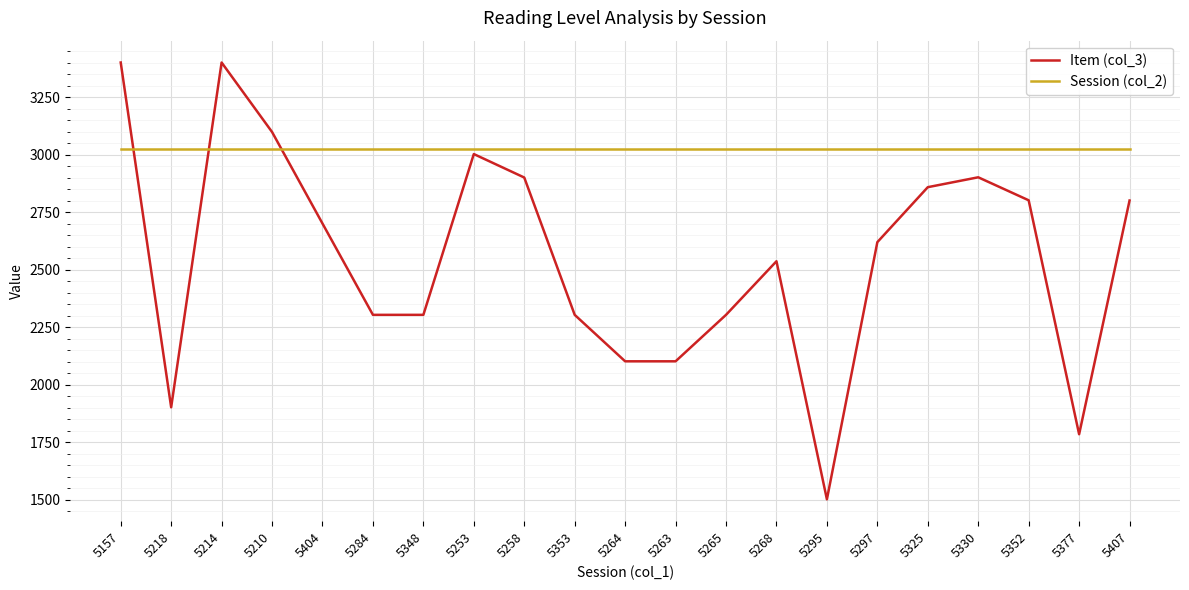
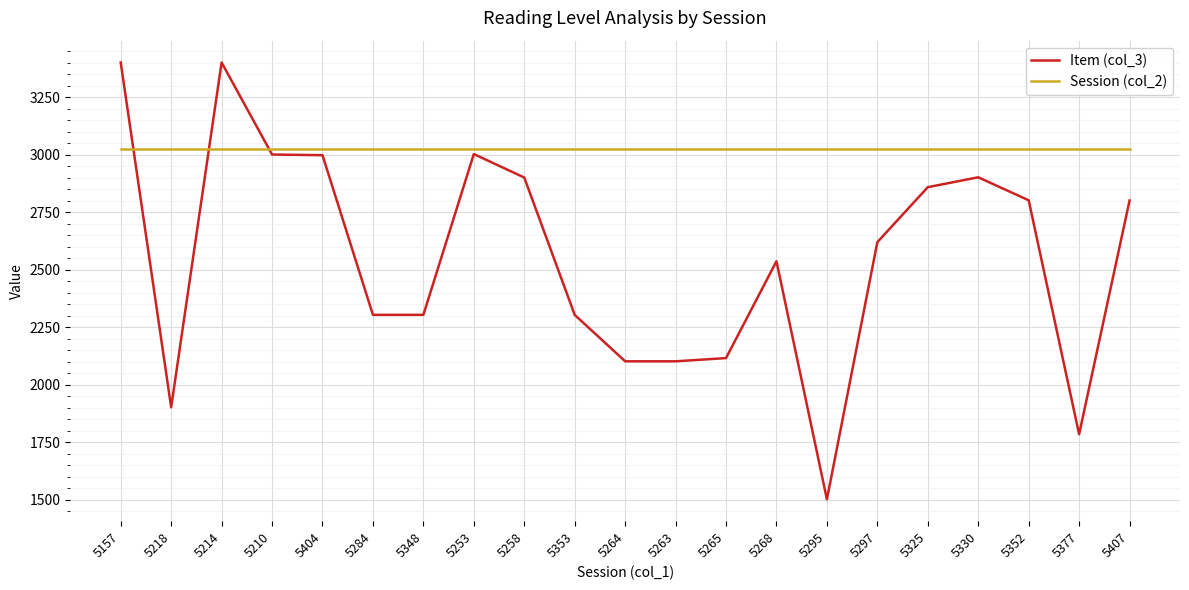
  {
    "Item (col_3)": {
      "5157": 3400,
      "5218": 1900,
      "5214": 3400,
-     "5210": 3100,
-     "5404": 2700,
+     "5210": 3000,
+     "5404": 3000,
      "5284": 2300,
      "5348": 2300,
      "5253": 3000,
      "5258": 2900,
      "5353": 2300,
      "5264": 2100,
      "5263": 2100,
-     "5265": 2300,
+     "5265": 2120,
      "5268": 2540,
      "5295": 1500,
      "5297": 2620,
      "5325": 2860,
      "5330": 2900,
      "5352": 2800,
      "5377": 1790,
      "5407": 2800
    },
    "Session (col_2)": {
      "5157": 3030,
      "5218": 3030,
      "5214": 3030,
      "5210": 3030,
      "5404": 3030,
      "5284": 3030,
      "5348": 3030,
      "5253": 3030,
      "5258": 3030,
      "5353": 3030,
      "5264": 3030,
      "5263": 3030,
      "5265": 3030,
      "5268": 3030,
      "5295": 3030,
      "5297": 3030,
      "5325": 3030,
      "5330": 3030,
      "5352": 3030,
      "5377": 3030,
      "5407": 3030
    }
  }
